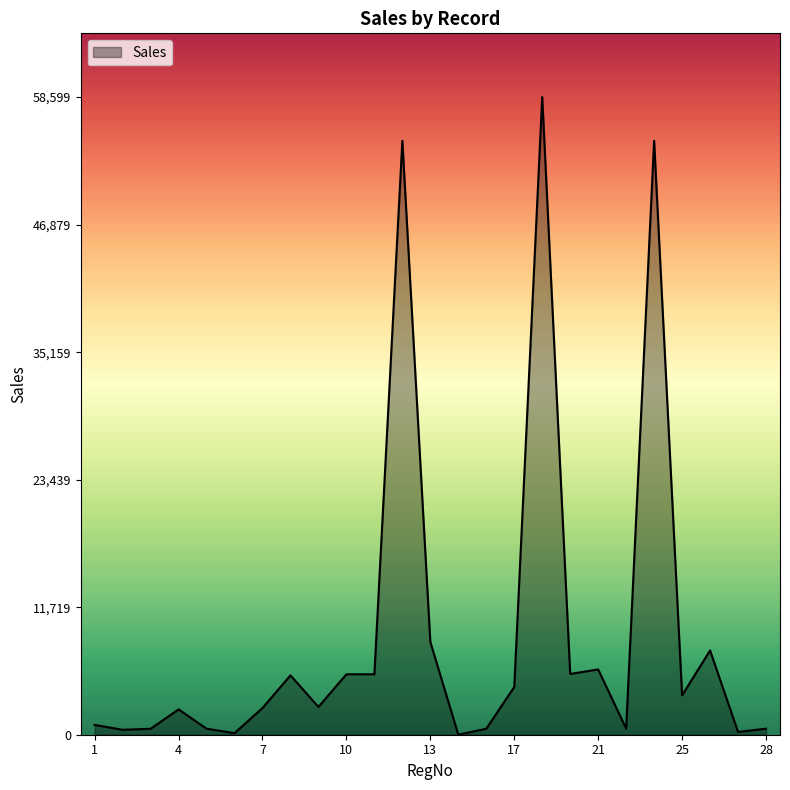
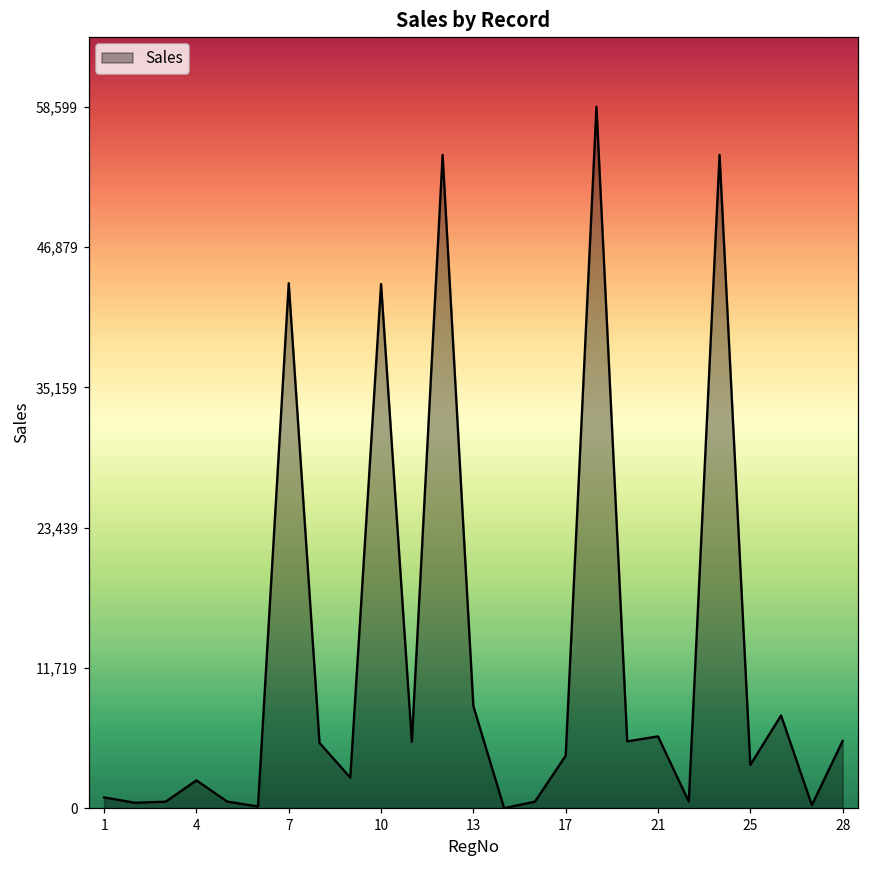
  {
    "1": "900",
    "4": "2,300",
-   "7": "2,500",
-   "10": "5,600",
+   "7": "43,900",
+   "10": "43,800",
    "13": "8,500",
    "17": "4,400",
    "21": "6,000",
    "25": "3,600",
-   "28": "600"
+   "28": "5,600"
  }
